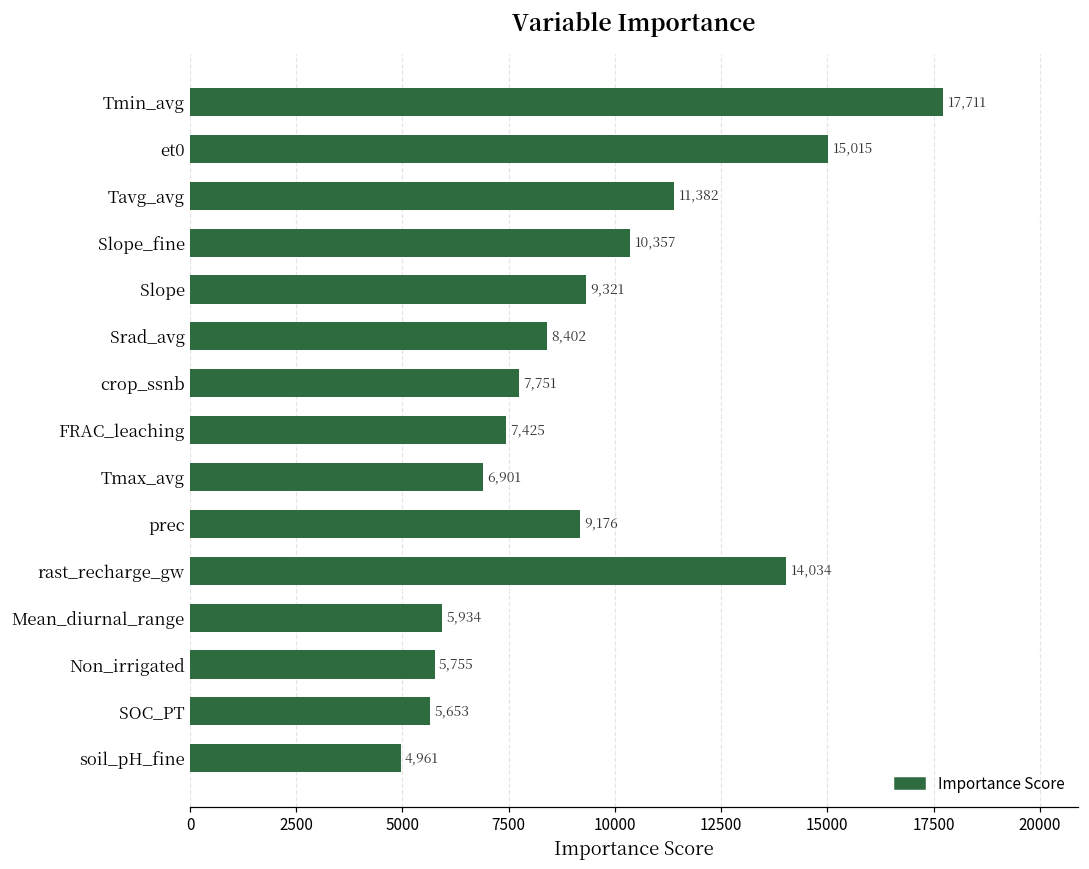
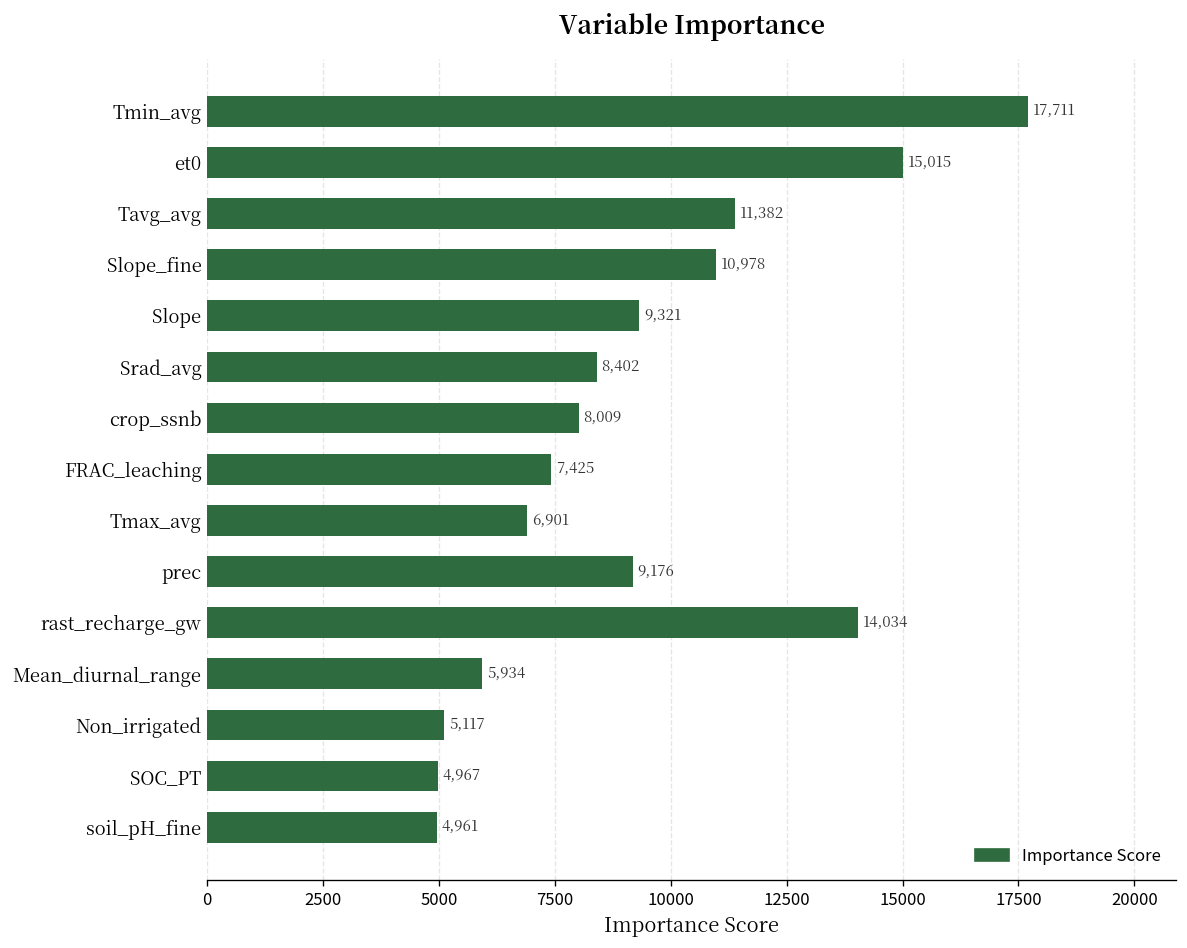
  {
    "Tmin_avg": "17,711",
    "et0": "15,015",
    "Tavg_avg": "11,382",
-   "Slope_fine": "10,357",
+   "Slope_fine": "10,978",
    "Slope": "9,321",
    "Srad_avg": "8,402",
-   "crop_ssnb": "7,751",
+   "crop_ssnb": "8,009",
    "FRAC_leaching": "7,425",
    "Tmax_avg": "6,901",
    "prec": "9,176",
    "rast_recharge_gw": "14,034",
    "Mean_diurnal_range": "5,934",
-   "Non_irrigated": "5,755",
-   "SOC_PT": "5,653",
+   "Non_irrigated": "5,117",
+   "SOC_PT": "4,967",
    "soil_pH_fine": "4,961"
  }
